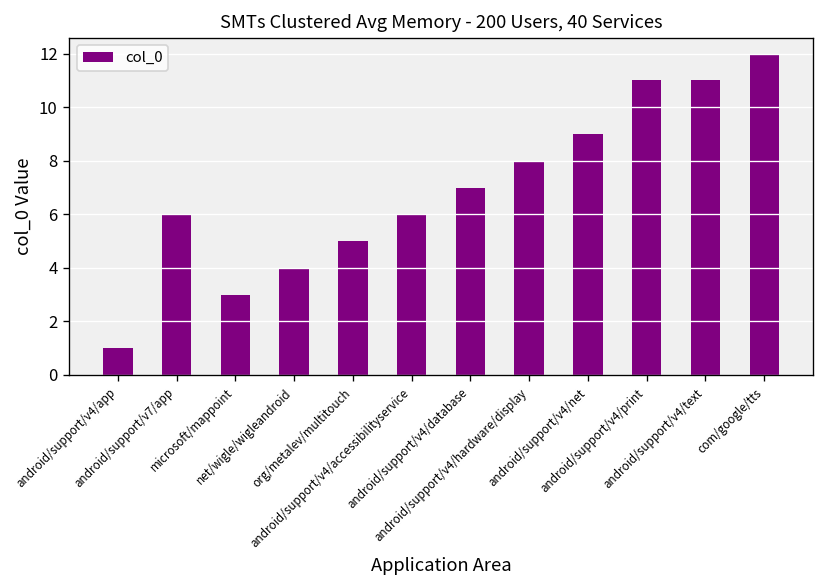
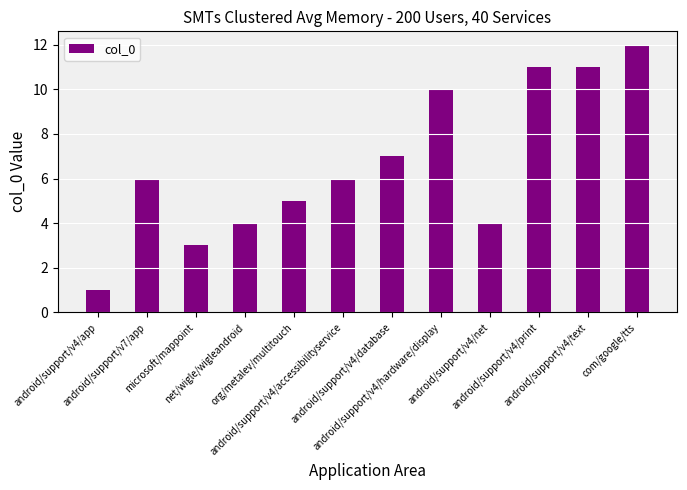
  {
    "android/support/v4/app": 1,
    "android/support/v7/app": 6,
    "microsoft/mappoint": 3,
    "net/wigle/wigleandroid": 4,
    "org/metalev/multitouch": 5,
    "android/support/v4/accessibilityservice": 6,
    "android/support/v4/database": 7,
-   "android/support/v4/hardware/display": 8,
-   "android/support/v4/net": 9,
+   "android/support/v4/hardware/display": 10,
+   "android/support/v4/net": 4,
    "android/support/v4/print": 11,
    "android/support/v4/text": 11,
    "com/google/tts": 12
  }
